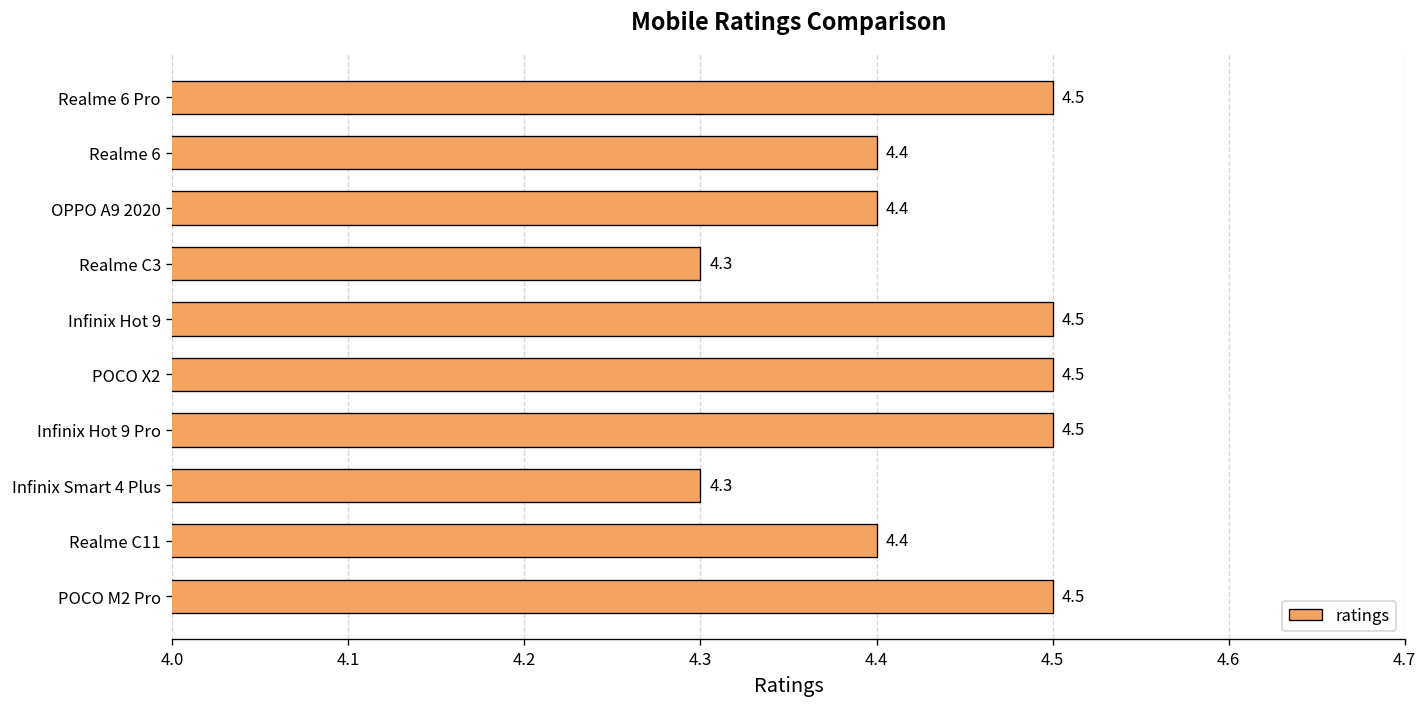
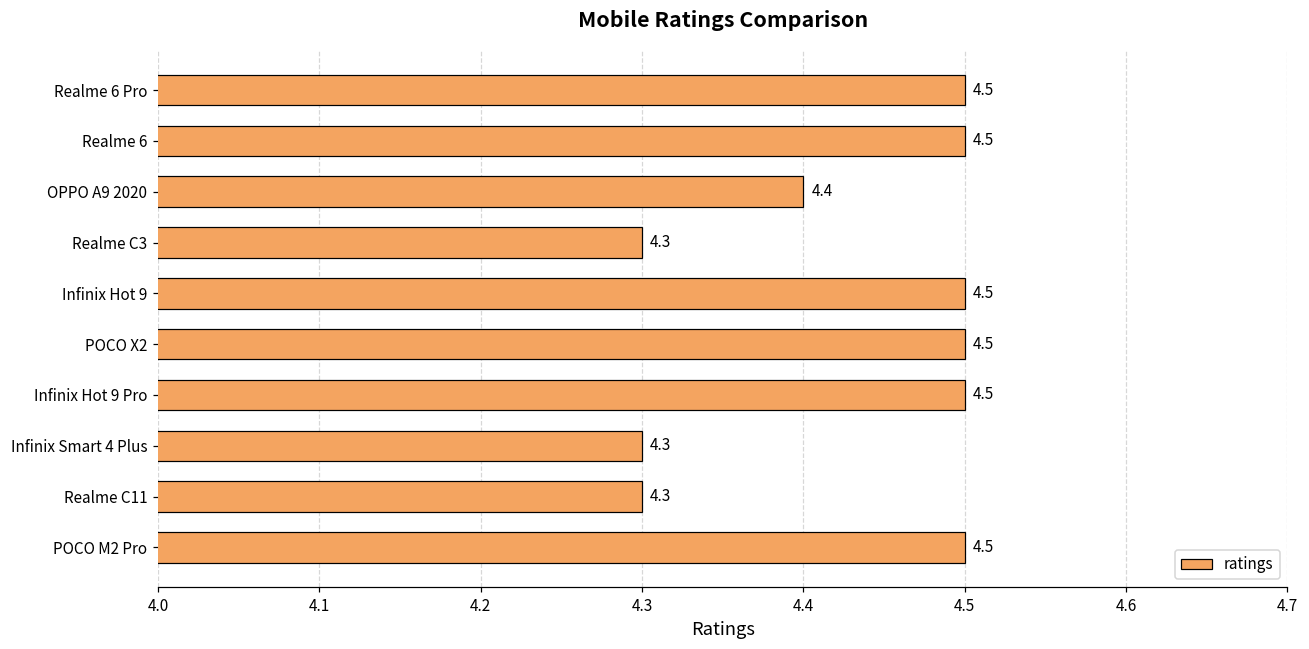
  {
    "Realme 6 Pro": 4.5,
-   "Realme 6": 4.4,
+   "Realme 6": 4.5,
    "OPPO A9 2020": 4.4,
    "Realme C3": 4.3,
    "Infinix Hot 9": 4.5,
    "POCO X2": 4.5,
    "Infinix Hot 9 Pro": 4.5,
    "Infinix Smart 4 Plus": 4.3,
-   "Realme C11": 4.4,
+   "Realme C11": 4.3,
    "POCO M2 Pro": 4.5
  }
